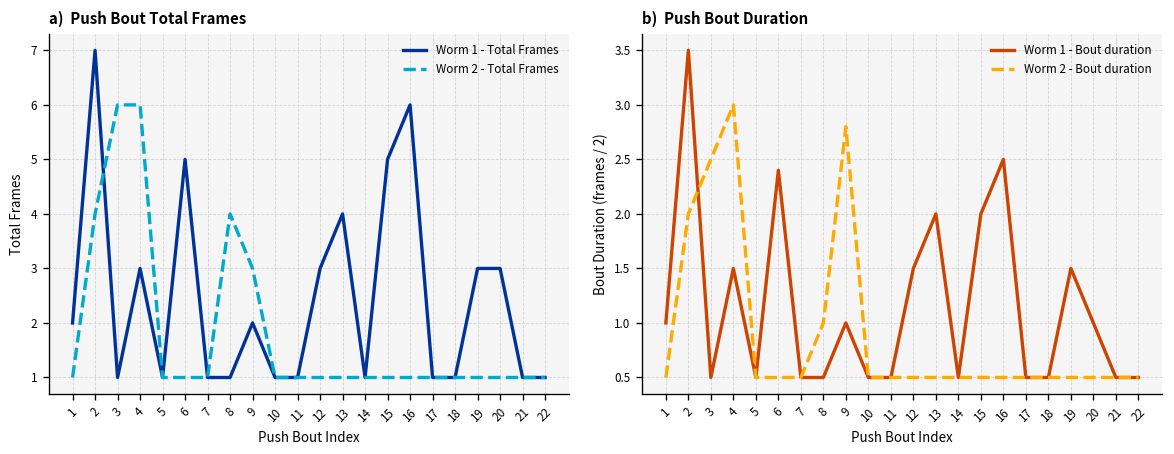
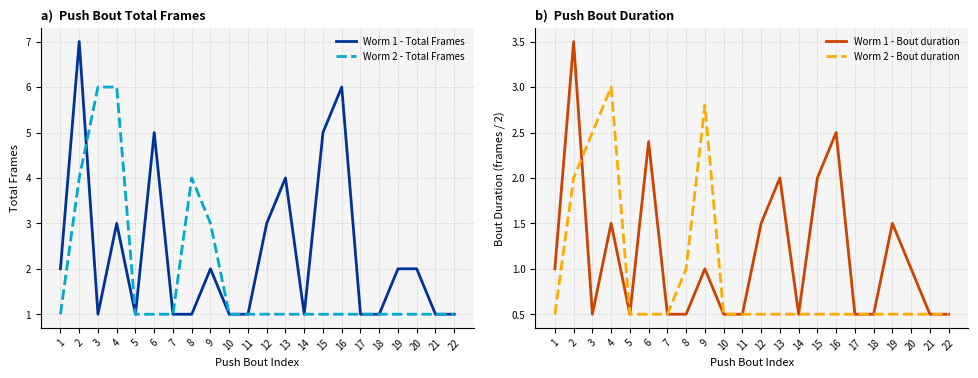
  {
    "a) Push Bout Total Frames": {
      "Worm 1 - Total Frames": {
        "1": 2,
        "2": 7,
        "3": 1,
        "4": 3,
        "6": 5,
        "8": 1,
        "9": 2,
        "12": 3,
        "13": 4,
        "15": 5,
        "16": 6,
-       "19": 3,
-       "20": 3
+       "19": 2,
+       "20": 2
      },
      "Worm 2 - Total Frames": {
        "1": 1,
        "2": 4,
        "3": 6,
        "4": 6,
        "6": 1,
        "8": 4,
        "9": 3,
        "12": 1,
        "13": 1,
        "15": 1,
        "16": 1,
        "19": 1,
        "20": 1
      }
    },
    "b) Push Bout Duration": {
      "Worm 1 - Bout duration": {
        "1": 1.0,
        "2": 3.5,
        "3": 0.5,
        "4": 1.5,
        "6": 2.4,
        "8": 0.5,
        "9": 1.0,
        "12": 1.5,
        "13": 2.0,
        "15": 2.0,
        "16": 2.5,
        "19": 1.5,
        "20": 1.0
      },
      "Worm 2 - Bout duration": {
        "1": 0.5,
        "2": 2.0,
        "3": 2.5,
        "4": 3.0,
        "6": 0.5,
        "8": 1.0,
        "9": 2.8,
        "12": 0.5,
        "13": 0.5,
        "15": 0.5,
        "16": 0.5,
        "19": 0.5,
        "20": 0.5
      }
    }
  }
